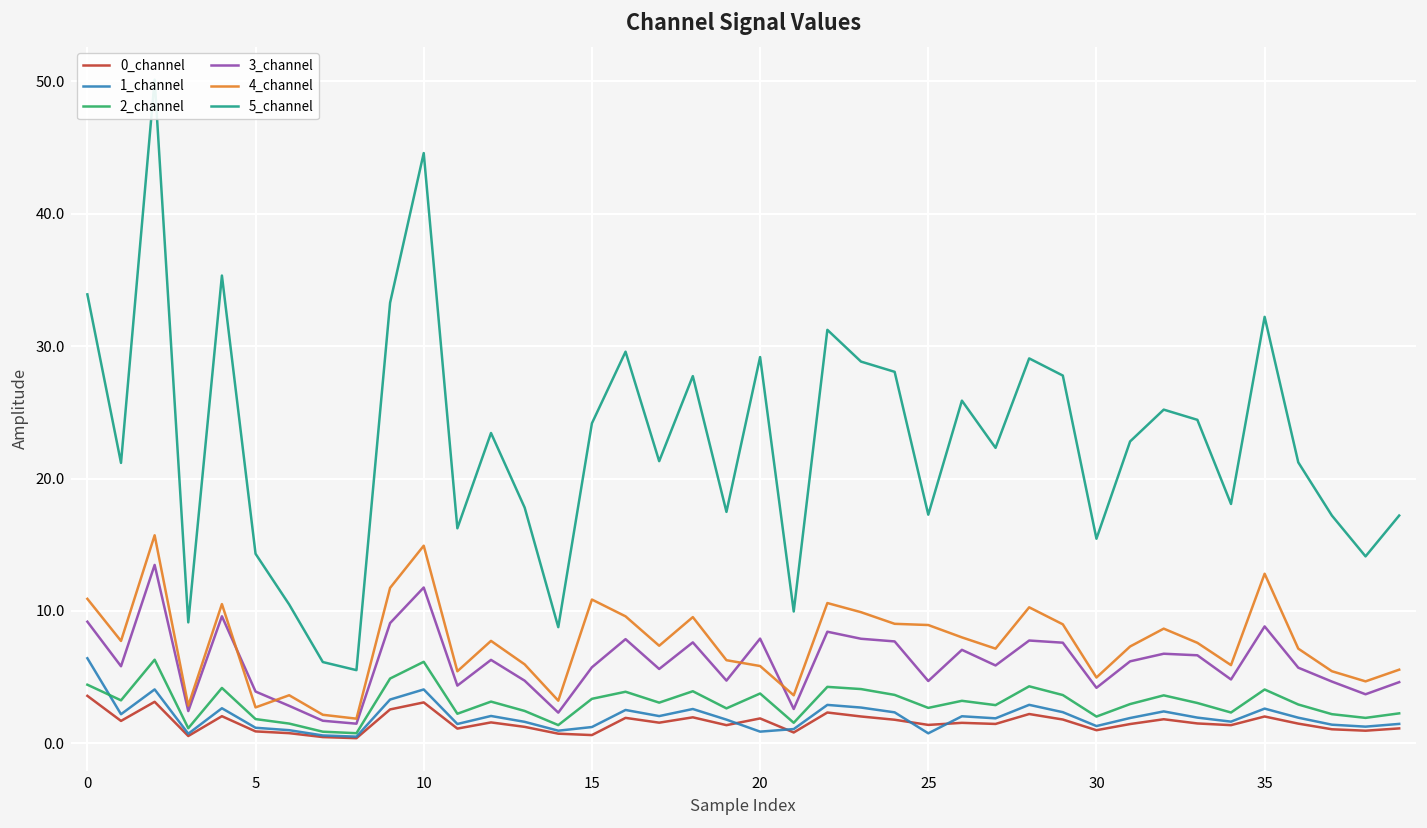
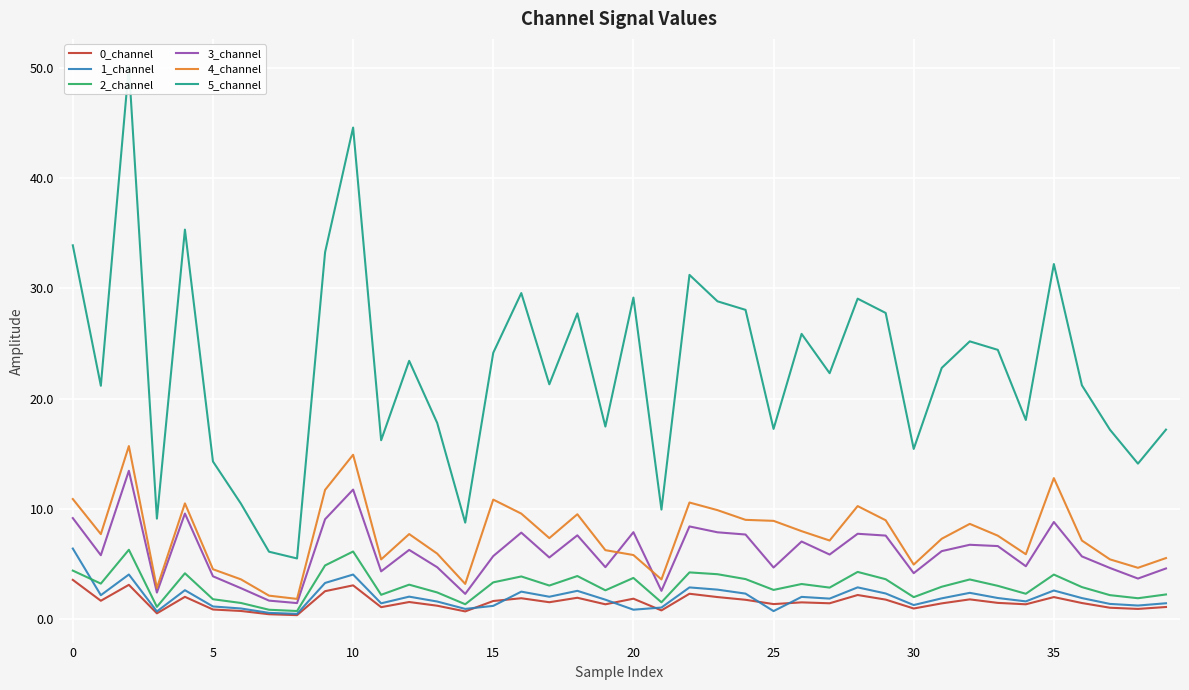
  {
    "0_channel": {
      "0": 3.6,
      "5": 0.9,
      "10": 3.1,
-     "15": 0.6,
+     "15": 1.7,
      "20": 1.9,
      "25": 1.4,
      "30": 1.0,
      "35": 2.0
    },
    "1_channel": {
      "0": 6.4,
      "5": 1.2,
      "10": 4.1,
      "15": 1.2,
      "20": 0.9,
      "25": 0.8,
      "30": 1.3,
      "35": 2.6
    },
    "3_channel": {
      "0": 9.2,
      "5": 3.9,
      "10": 11.8,
      "15": 5.7,
      "20": 7.9,
      "25": 4.7,
      "30": 4.2,
      "35": 8.8
    },
    "4_channel": {
      "0": 10.9,
-     "5": 2.7,
+     "5": 4.6,
      "10": 14.9,
      "15": 10.9,
      "20": 5.8,
      "25": 8.9,
      "30": 5.0,
      "35": 12.8
    }
  }
